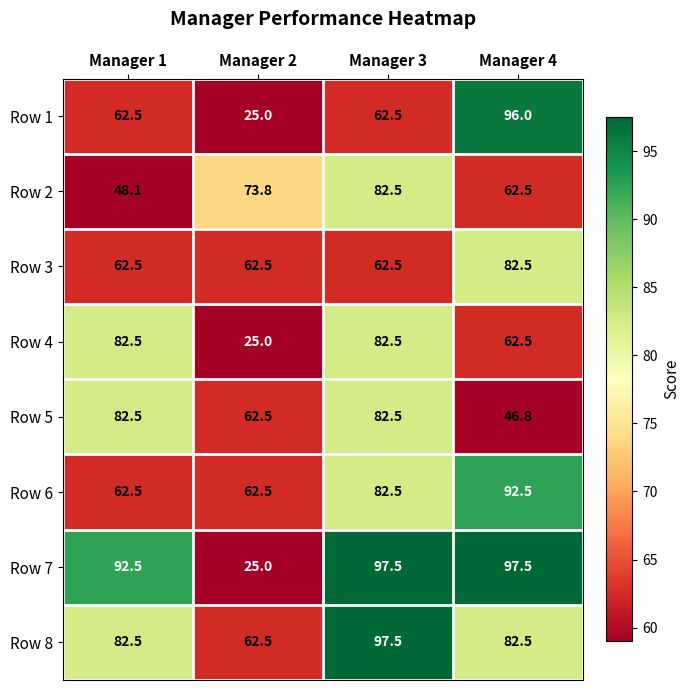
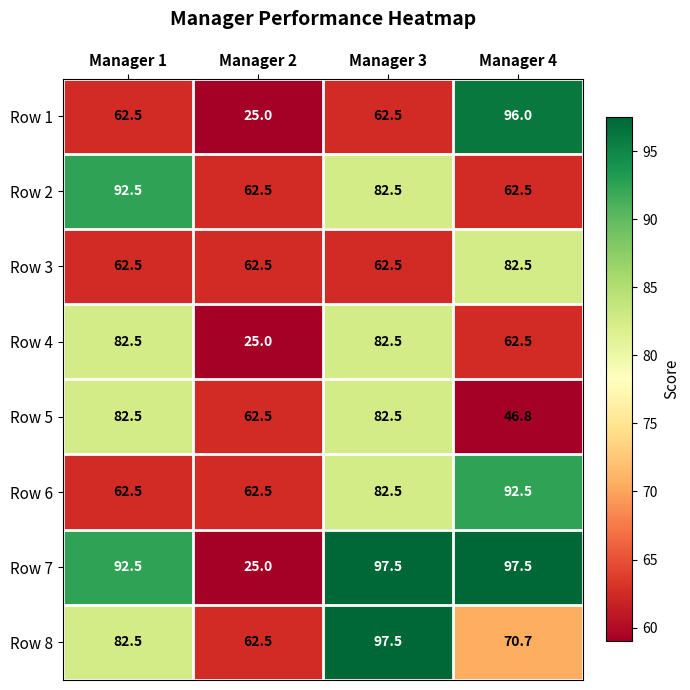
  {
    "Row 1": {
      "Manager 1": 62.5,
      "Manager 2": 25.0,
      "Manager 3": 62.5,
      "Manager 4": 96.0
    },
    "Row 2": {
-     "Manager 1": 48.1,
-     "Manager 2": 73.8,
+     "Manager 1": 92.5,
+     "Manager 2": 62.5,
      "Manager 3": 82.5,
      "Manager 4": 62.5
    },
    "Row 3": {
      "Manager 1": 62.5,
      "Manager 2": 62.5,
      "Manager 3": 62.5,
      "Manager 4": 82.5
    },
    "Row 4": {
      "Manager 1": 82.5,
      "Manager 2": 25.0,
      "Manager 3": 82.5,
      "Manager 4": 62.5
    },
    "Row 5": {
      "Manager 1": 82.5,
      "Manager 2": 62.5,
      "Manager 3": 82.5,
      "Manager 4": 46.8
    },
    "Row 6": {
      "Manager 1": 62.5,
      "Manager 2": 62.5,
      "Manager 3": 82.5,
      "Manager 4": 92.5
    },
    "Row 7": {
      "Manager 1": 92.5,
      "Manager 2": 25.0,
      "Manager 3": 97.5,
      "Manager 4": 97.5
    },
    "Row 8": {
      "Manager 1": 82.5,
      "Manager 2": 62.5,
      "Manager 3": 97.5,
-     "Manager 4": 82.5
+     "Manager 4": 70.7
    }
  }
